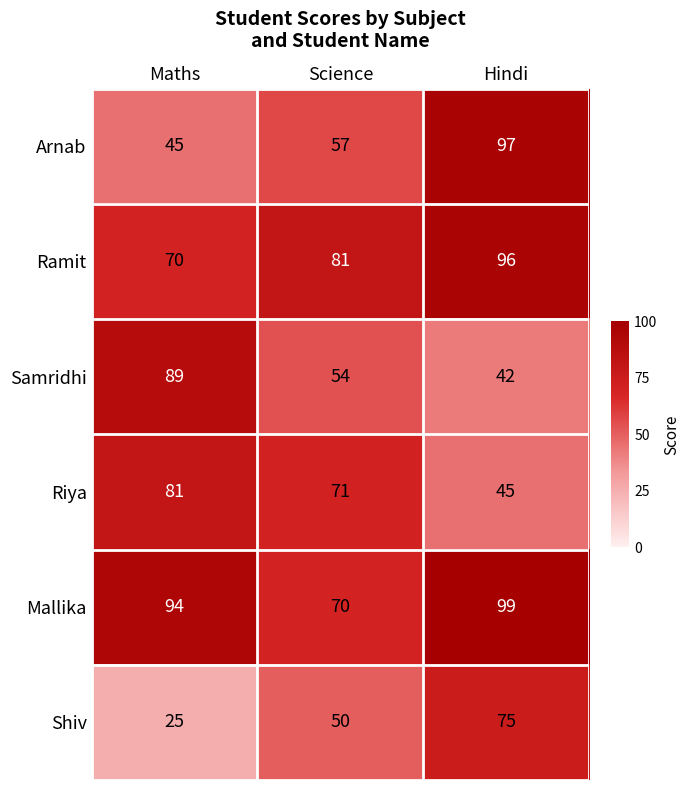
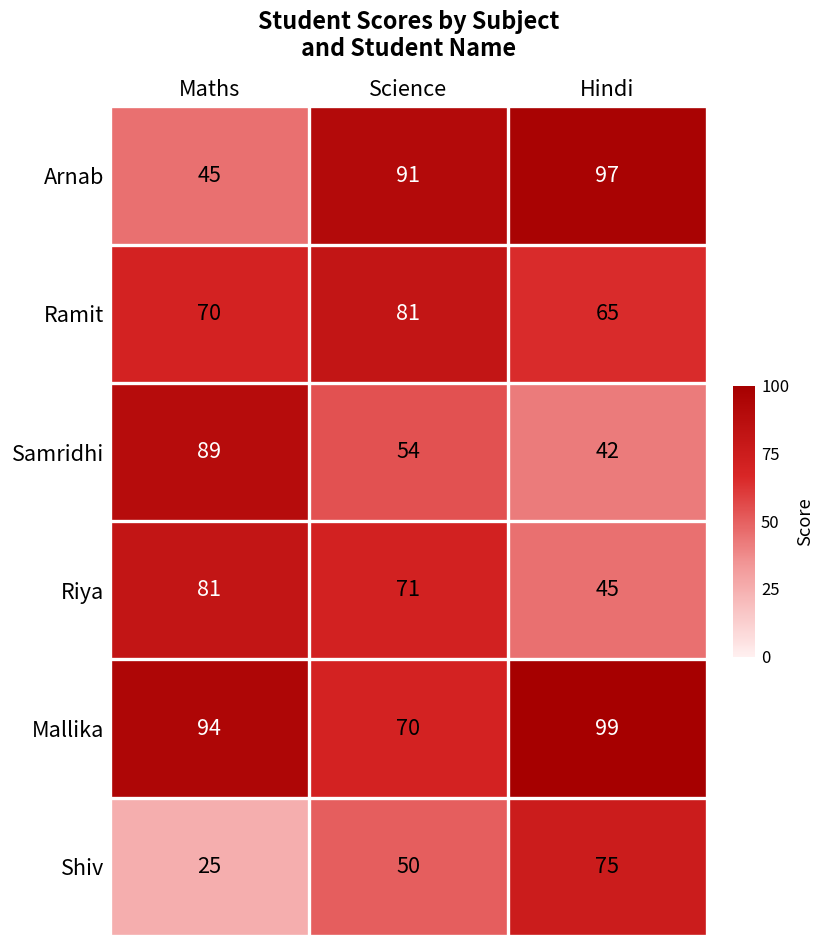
  {
    "Arnab": {
      "Maths": 45,
-     "Science": 57,
+     "Science": 91,
      "Hindi": 97
    },
    "Ramit": {
      "Maths": 70,
      "Science": 81,
-     "Hindi": 96
+     "Hindi": 65
    },
    "Samridhi": {
      "Maths": 89,
      "Science": 54,
      "Hindi": 42
    },
    "Riya": {
      "Maths": 81,
      "Science": 71,
      "Hindi": 45
    },
    "Mallika": {
      "Maths": 94,
      "Science": 70,
      "Hindi": 99
    },
    "Shiv": {
      "Maths": 25,
      "Science": 50,
      "Hindi": 75
    }
  }
